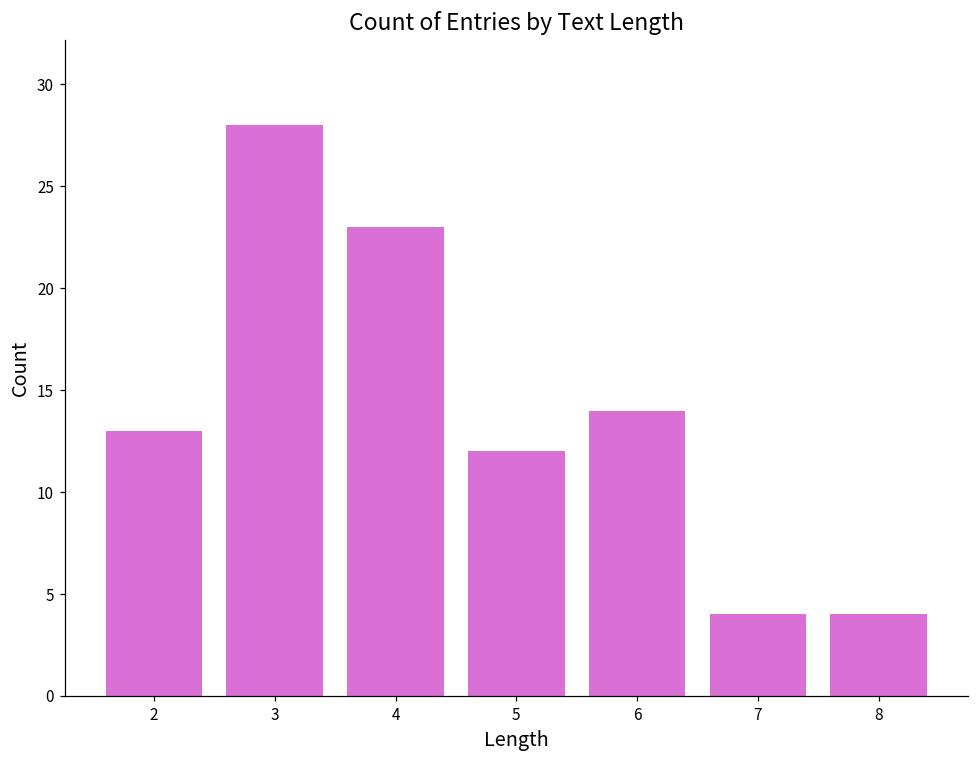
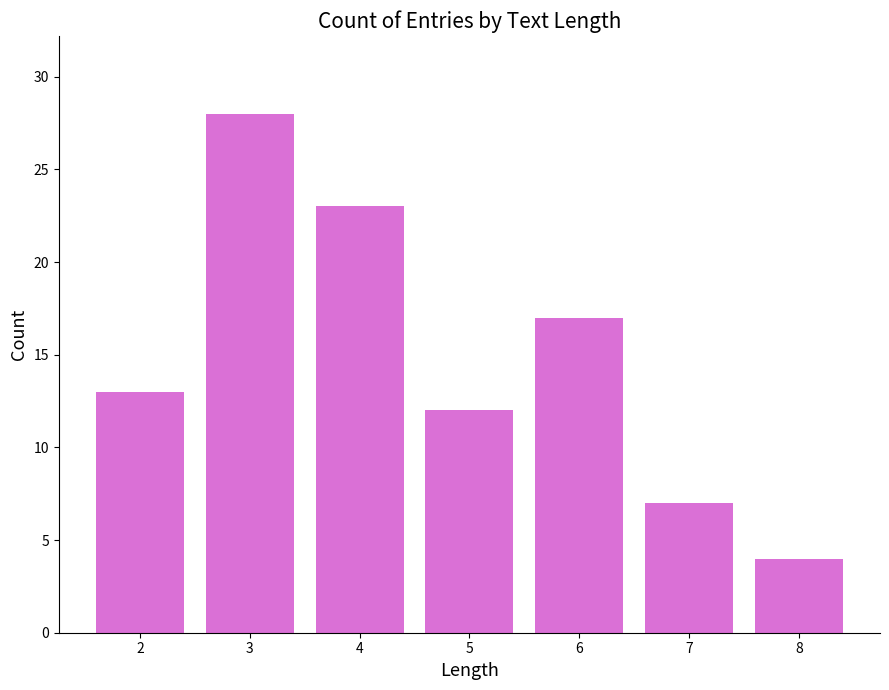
  {
    "2": 13,
    "3": 28,
    "4": 23,
    "5": 12,
-   "6": 14,
-   "7": 4,
+   "6": 17,
+   "7": 7,
    "8": 4
  }
